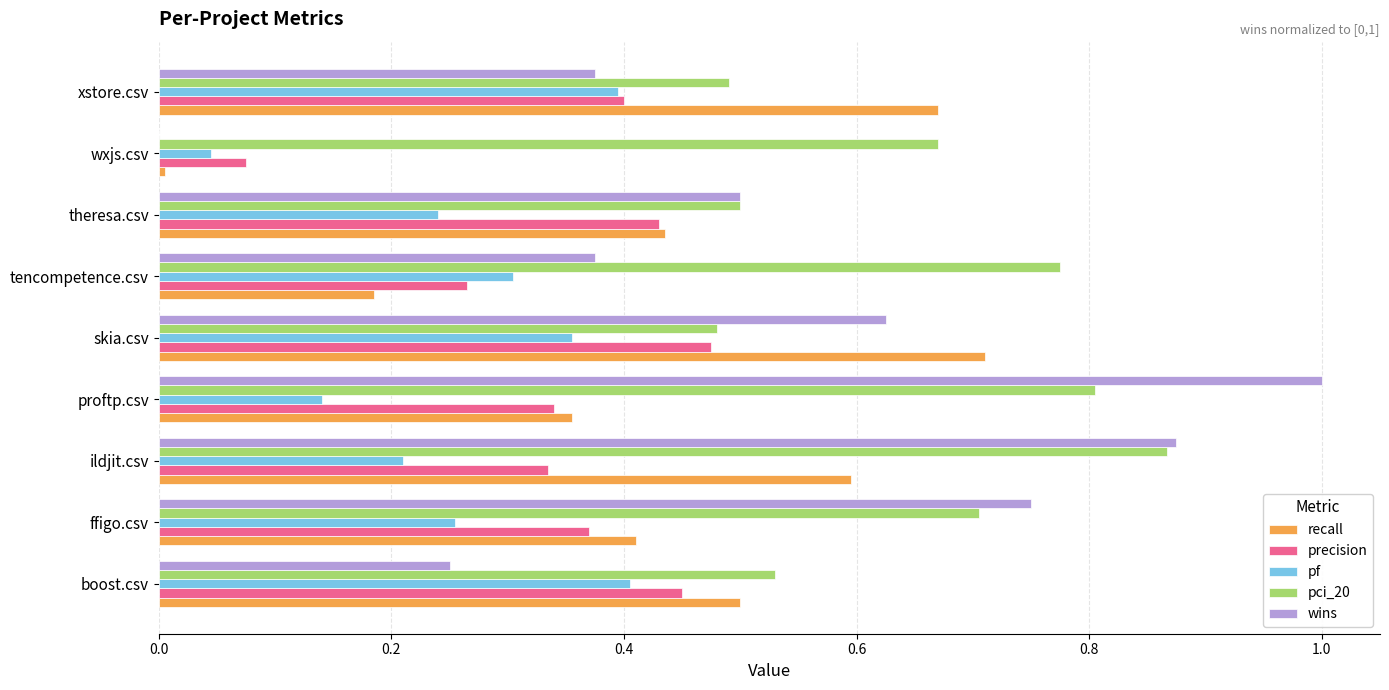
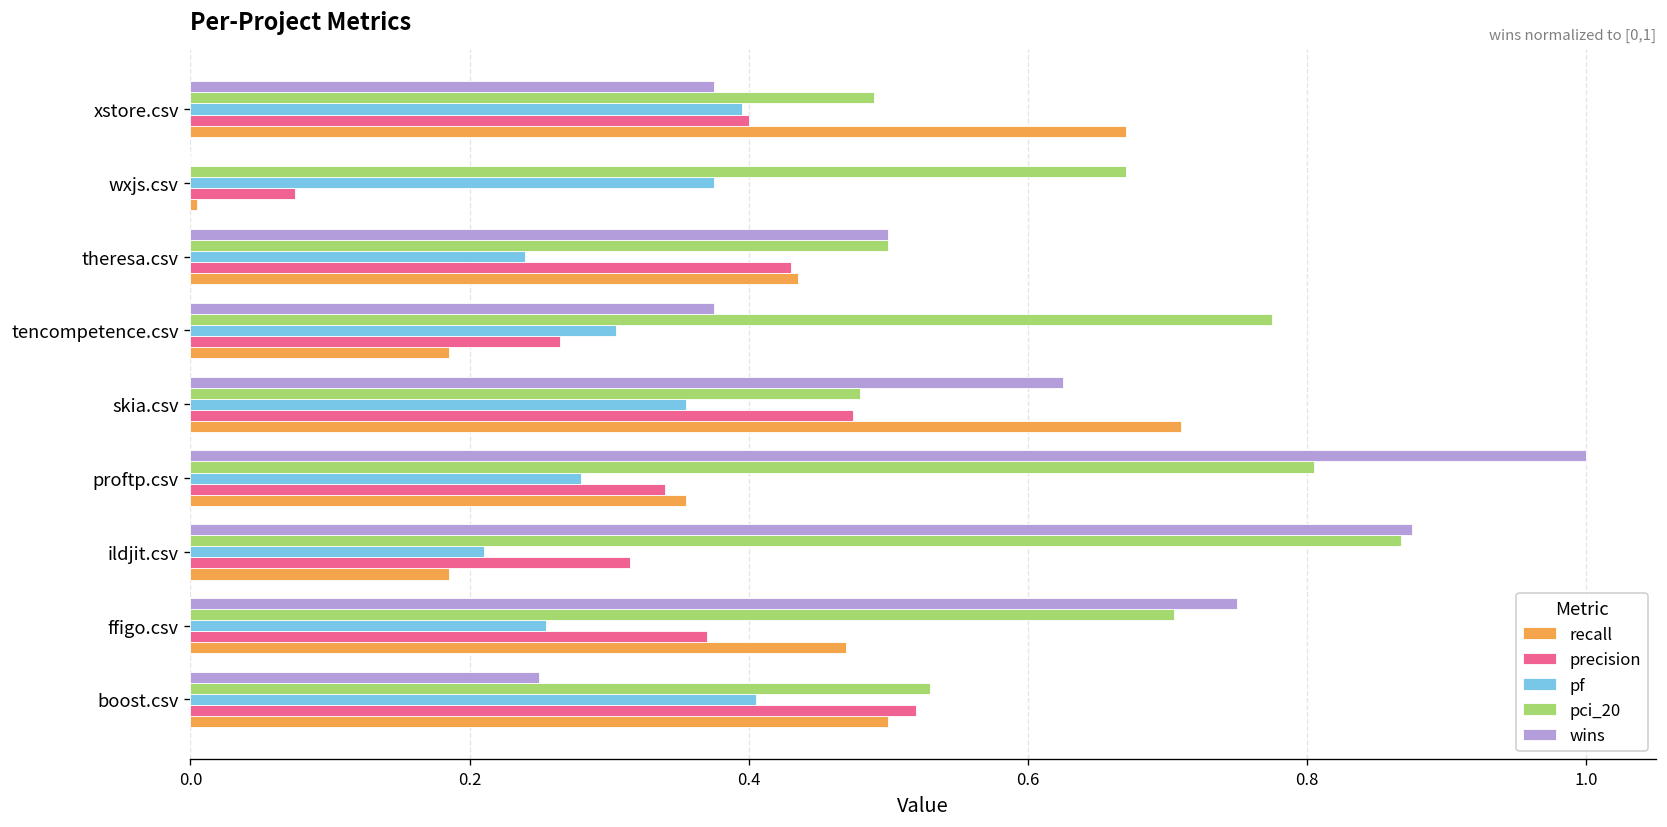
  {
    "recall": {
      "xstore.csv": 0.670,
      "wxjs.csv": 0.005,
      "theresa.csv": 0.435,
      "tencompetence.csv": 0.185,
      "skia.csv": 0.710,
      "proftp.csv": 0.355,
-     "ildjit.csv": 0.595,
-     "ffigo.csv": 0.41,
+     "ildjit.csv": 0.185,
+     "ffigo.csv": 0.47,
      "boost.csv": 0.500
    },
    "precision": {
      "xstore.csv": 0.400,
      "wxjs.csv": 0.075,
      "theresa.csv": 0.430,
      "tencompetence.csv": 0.265,
      "skia.csv": 0.475,
      "proftp.csv": 0.340,
-     "ildjit.csv": 0.335,
+     "ildjit.csv": 0.315,
      "ffigo.csv": 0.370,
-     "boost.csv": 0.45
+     "boost.csv": 0.52
    },
    "pf": {
      "xstore.csv": 0.395,
-     "wxjs.csv": 0.045,
+     "wxjs.csv": 0.375,
      "theresa.csv": 0.240,
      "tencompetence.csv": 0.305,
      "skia.csv": 0.355,
-     "proftp.csv": 0.14,
+     "proftp.csv": 0.28,
      "ildjit.csv": 0.210,
      "ffigo.csv": 0.255,
      "boost.csv": 0.405
    },
    "pci_20": {
      "xstore.csv": 0.490,
      "wxjs.csv": 0.670,
      "theresa.csv": 0.500,
      "tencompetence.csv": 0.775,
      "skia.csv": 0.480,
      "proftp.csv": 0.805,
      "ildjit.csv": 0.867,
      "ffigo.csv": 0.705,
      "boost.csv": 0.530
    },
    "wins": {
      "xstore.csv": 0.375,
      "wxjs.csv": 0.000,
      "theresa.csv": 0.500,
      "tencompetence.csv": 0.375,
      "skia.csv": 0.625,
      "proftp.csv": 1.000,
      "ildjit.csv": 0.875,
      "ffigo.csv": 0.750,
      "boost.csv": 0.250
    }
  }
